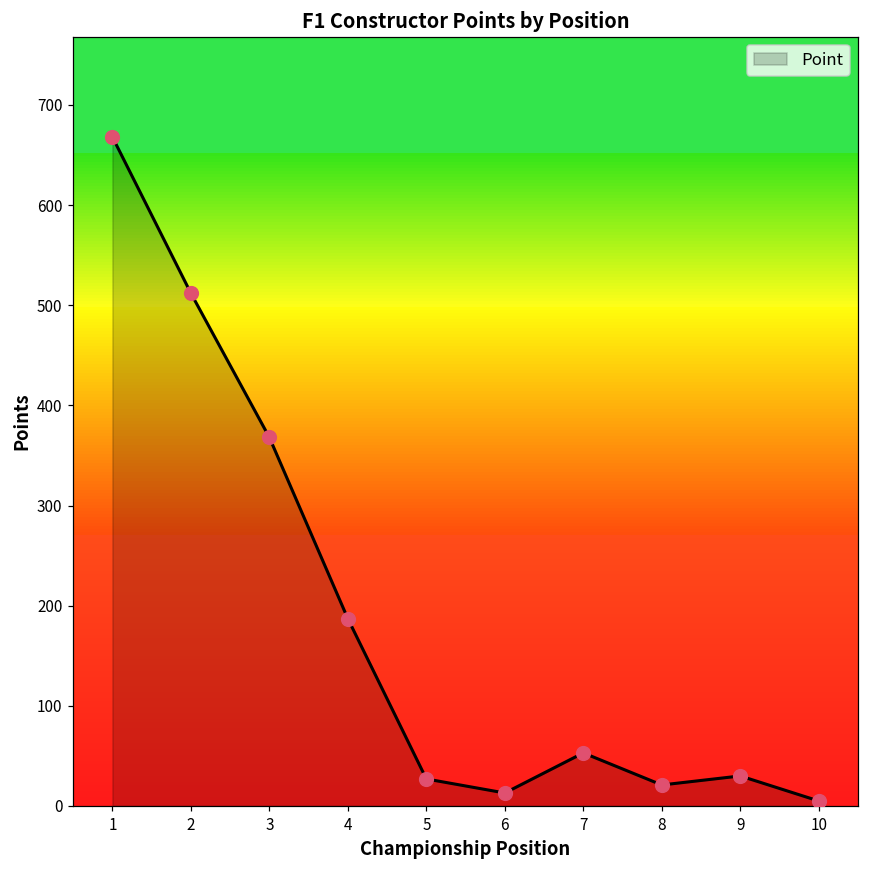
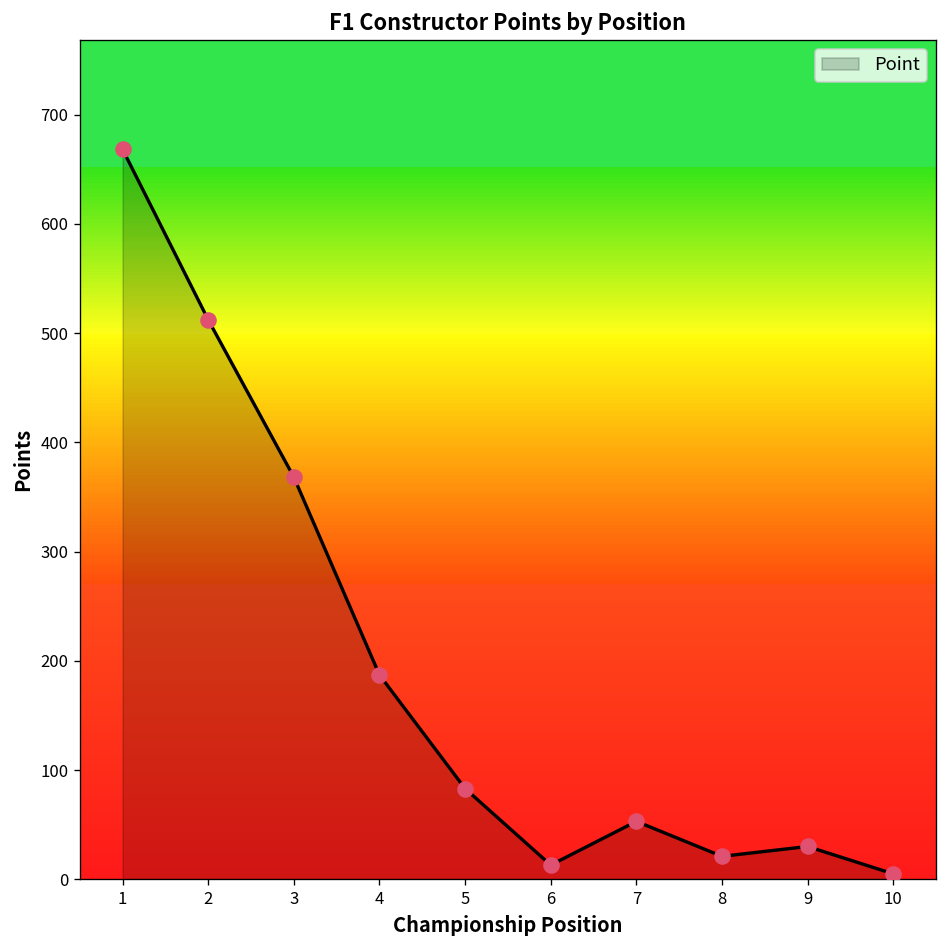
  {
    "1": 670,
    "2": 510,
    "3": 370,
    "4": 190,
-   "5": 30,
+   "5": 80,
    "6": 10,
    "7": 50,
    "8": 20,
    "9": 30,
    "10": 10
  }
